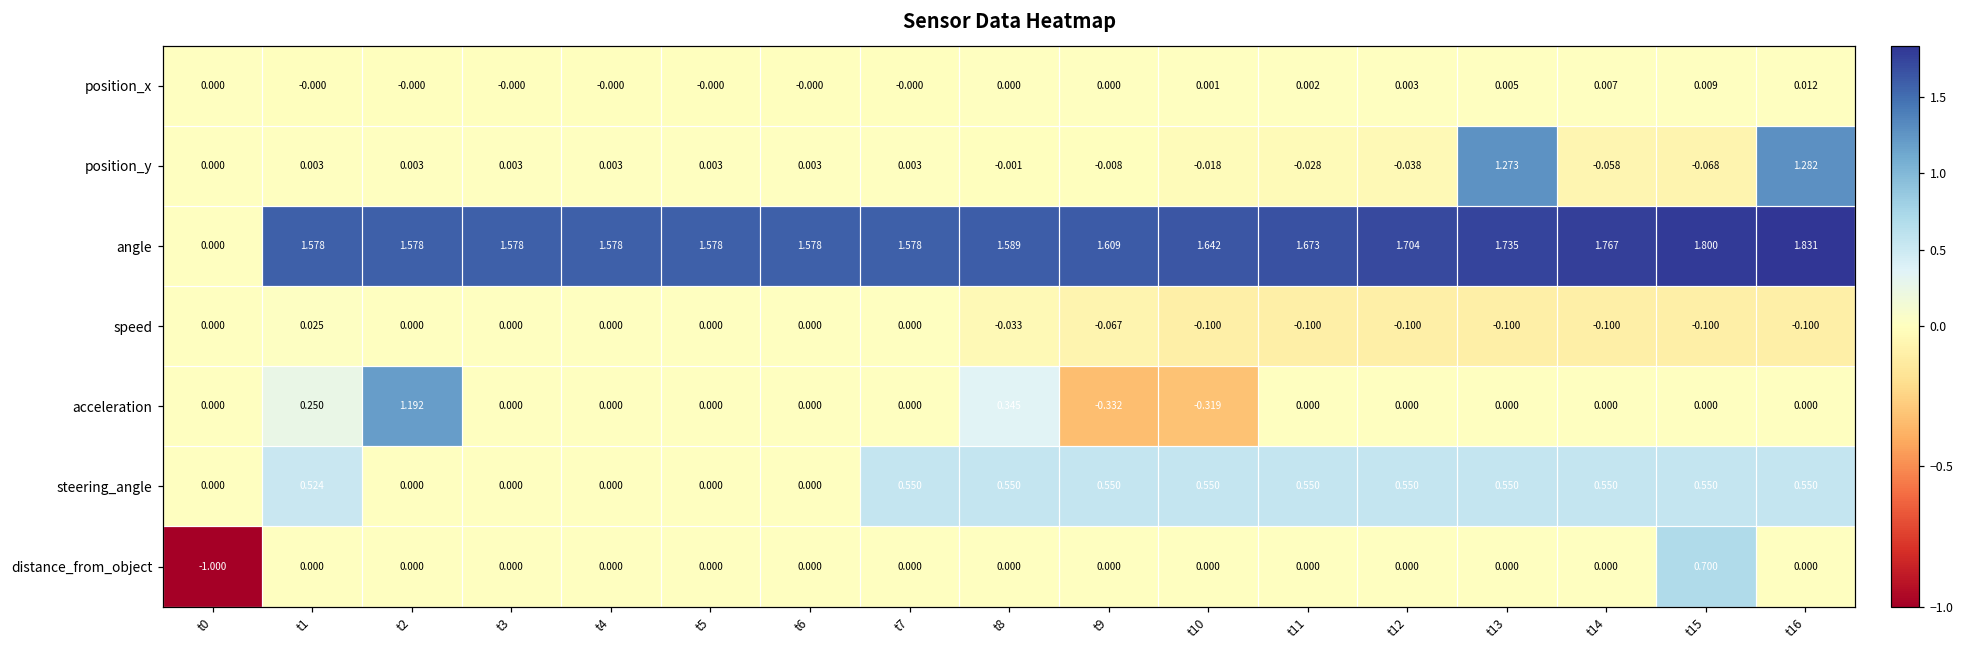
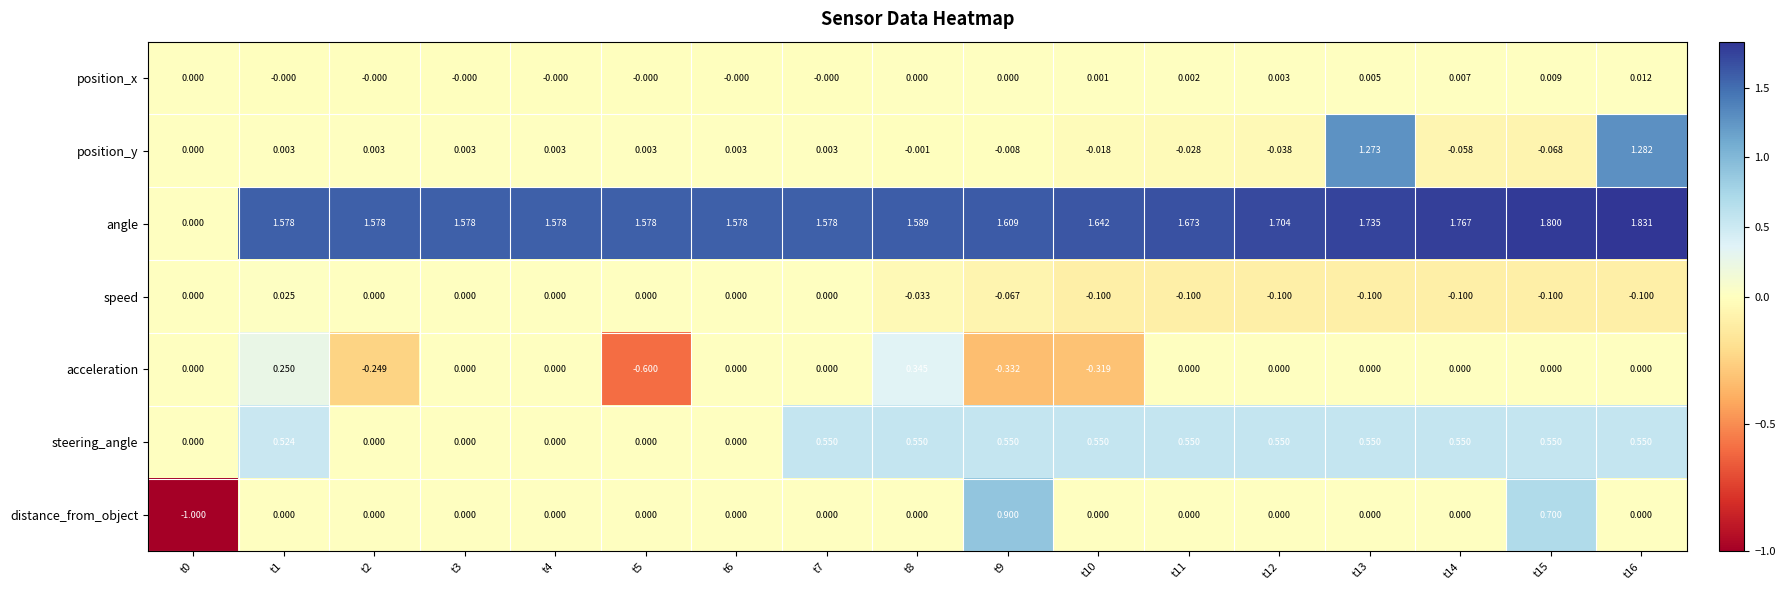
  {
    "position_x": {
      "t0": 0.000,
      "t1": -0.000,
      "t2": -0.000,
      "t3": -0.000,
      "t4": -0.000,
      "t5": -0.000,
      "t6": -0.000,
      "t7": -0.000,
      "t8": 0.000,
      "t9": 0.000,
      "t10": 0.001,
      "t11": 0.002,
      "t12": 0.003,
      "t13": 0.005,
      "t14": 0.007,
      "t15": 0.009,
      "t16": 0.012
    },
    "position_y": {
      "t0": 0.000,
      "t1": 0.003,
      "t2": 0.003,
      "t3": 0.003,
      "t4": 0.003,
      "t5": 0.003,
      "t6": 0.003,
      "t7": 0.003,
      "t8": -0.001,
      "t9": -0.008,
      "t10": -0.018,
      "t11": -0.028,
      "t12": -0.038,
      "t13": 1.273,
      "t14": -0.058,
      "t15": -0.068,
      "t16": 1.282
    },
    "angle": {
      "t0": 0.000,
      "t1": 1.578,
      "t2": 1.578,
      "t3": 1.578,
      "t4": 1.578,
      "t5": 1.578,
      "t6": 1.578,
      "t7": 1.578,
      "t8": 1.589,
      "t9": 1.609,
      "t10": 1.642,
      "t11": 1.673,
      "t12": 1.704,
      "t13": 1.735,
      "t14": 1.767,
      "t15": 1.800,
      "t16": 1.831
    },
    "speed": {
      "t0": 0.000,
      "t1": 0.025,
      "t2": 0.000,
      "t3": 0.000,
      "t4": 0.000,
      "t5": 0.000,
      "t6": 0.000,
      "t7": 0.000,
      "t8": -0.033,
      "t9": -0.067,
      "t10": -0.100,
      "t11": -0.100,
      "t12": -0.100,
      "t13": -0.100,
      "t14": -0.100,
      "t15": -0.100,
      "t16": -0.100
    },
    "acceleration": {
      "t0": 0.000,
      "t1": 0.250,
-     "t2": 1.192,
+     "t2": -0.249,
      "t3": 0.000,
      "t4": 0.000,
-     "t5": 0.000,
+     "t5": -0.600,
      "t6": 0.000,
      "t7": 0.000,
      "t9": -0.332,
      "t10": -0.319,
      "t11": 0.000,
      "t12": 0.000,
      "t13": 0.000,
      "t14": 0.000,
      "t15": 0.000,
      "t16": 0.000
    },
    "steering_angle": {
      "t0": 0.000,
      "t1": 0.524,
      "t2": 0.000,
      "t3": 0.000,
      "t4": 0.000,
      "t5": 0.000,
      "t6": 0.000,
      "t7": 0.550,
      "t8": 0.550,
      "t9": 0.550,
      "t10": 0.550,
      "t11": 0.550,
      "t12": 0.550,
      "t13": 0.550,
      "t14": 0.550,
      "t15": 0.550,
      "t16": 0.550
    },
    "distance_from_object": {
      "t0": -1.000,
      "t1": 0.000,
      "t2": 0.000,
      "t3": 0.000,
      "t4": 0.000,
      "t5": 0.000,
      "t6": 0.000,
      "t7": 0.000,
      "t8": 0.000,
-     "t9": 0.000,
+     "t9": 0.900,
      "t10": 0.000,
      "t11": 0.000,
      "t12": 0.000,
      "t13": 0.000,
      "t14": 0.000,
      "t15": 0.700,
      "t16": 0.000
    }
  }
